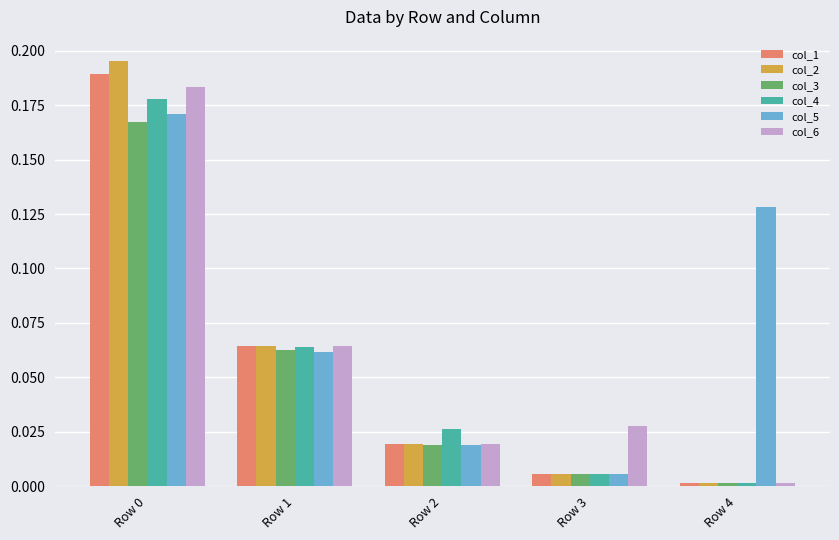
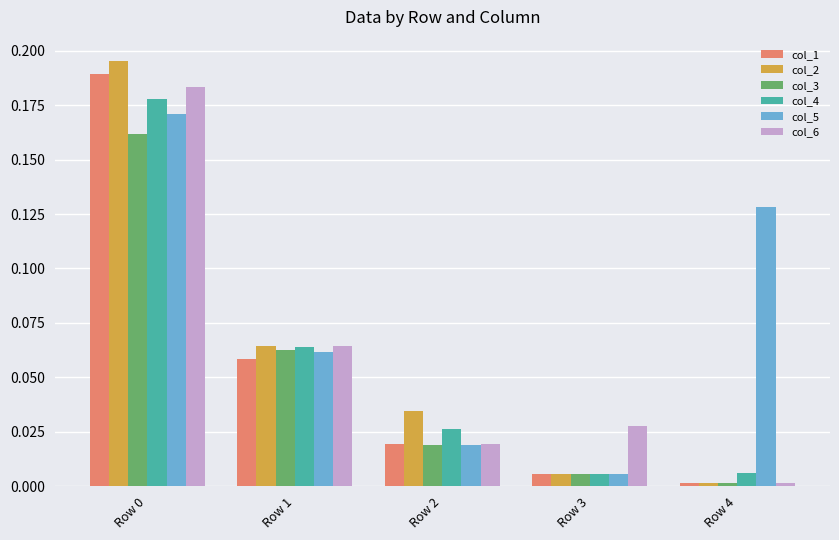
  {
    "col_1": {
      "Row 0": 0.189,
-     "Row 1": 0.064,
+     "Row 1": 0.058,
      "Row 2": 0.019,
      "Row 3": 0.006,
      "Row 4": 0.002
    },
    "col_2": {
      "Row 0": 0.195,
      "Row 1": 0.064,
-     "Row 2": 0.019,
+     "Row 2": 0.035,
      "Row 3": 0.006,
      "Row 4": 0.002
    },
    "col_3": {
-     "Row 0": 0.167,
+     "Row 0": 0.162,
      "Row 1": 0.063,
      "Row 2": 0.019,
      "Row 3": 0.006,
      "Row 4": 0.002
    },
    "col_4": {
      "Row 0": 0.178,
      "Row 1": 0.064,
      "Row 2": 0.026,
      "Row 3": 0.006,
-     "Row 4": 0.002
+     "Row 4": 0.006
    },
    "col_5": {
      "Row 0": 0.171,
      "Row 1": 0.062,
      "Row 2": 0.019,
      "Row 3": 0.006,
      "Row 4": 0.128
    },
    "col_6": {
      "Row 0": 0.183,
      "Row 1": 0.064,
      "Row 2": 0.019,
      "Row 3": 0.028,
      "Row 4": 0.002
    }
  }
